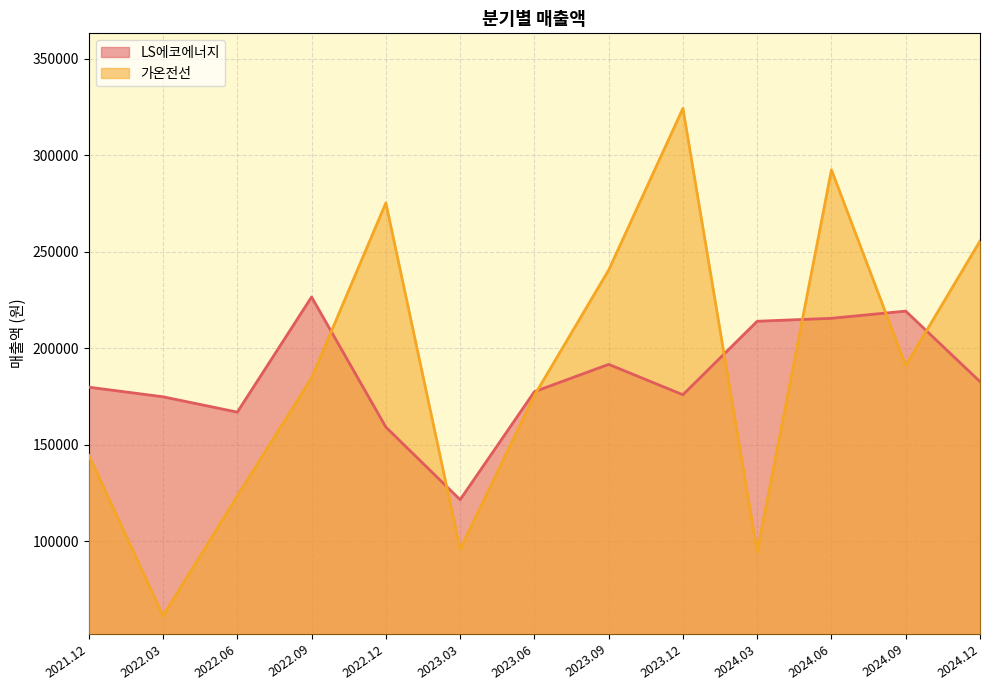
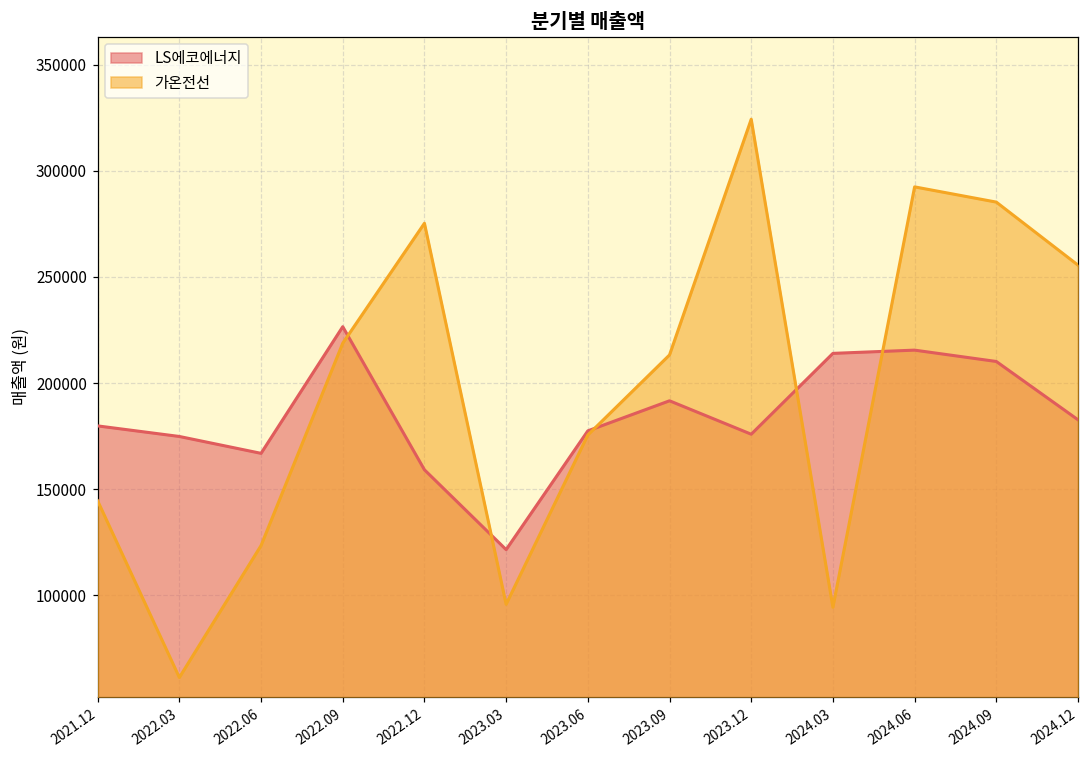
  {
    "LS에코에너지": {
      "2021.12": 180000,
      "2022.03": 175000,
      "2022.06": 167000,
      "2022.09": 227000,
      "2022.12": 159000,
      "2023.03": 121000,
      "2023.06": 177000,
      "2023.09": 192000,
      "2023.12": 176000,
      "2024.03": 214000,
      "2024.06": 216000,
-     "2024.09": 219000,
+     "2024.09": 210000,
      "2024.12": 183000
    },
    "가온전선": {
      "2021.12": 144000,
      "2022.03": 61000,
      "2022.06": 123000,
-     "2022.09": 185000,
+     "2022.09": 219000,
      "2022.12": 275000,
      "2023.03": 96000,
      "2023.06": 175000,
-     "2023.09": 241000,
+     "2023.09": 213000,
      "2023.12": 324000,
      "2024.03": 94000,
      "2024.06": 292000,
-     "2024.09": 191000,
+     "2024.09": 285000,
      "2024.12": 256000
    }
  }
